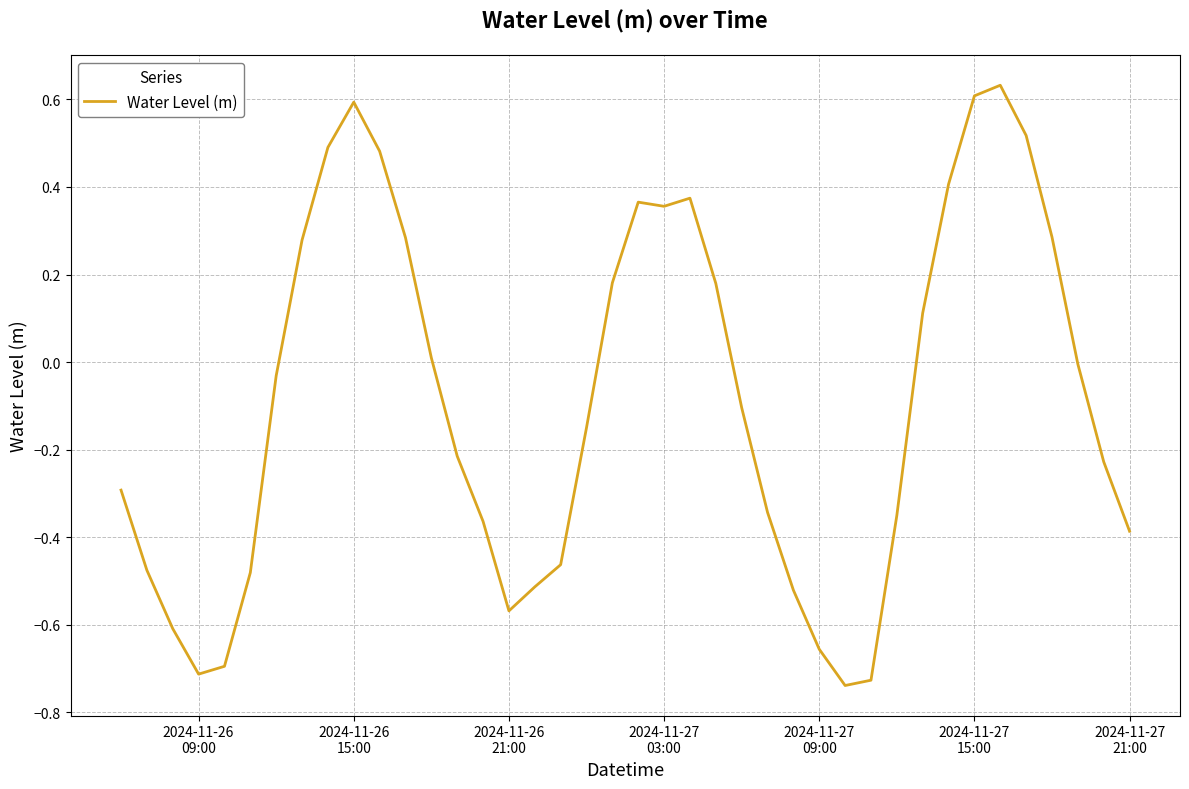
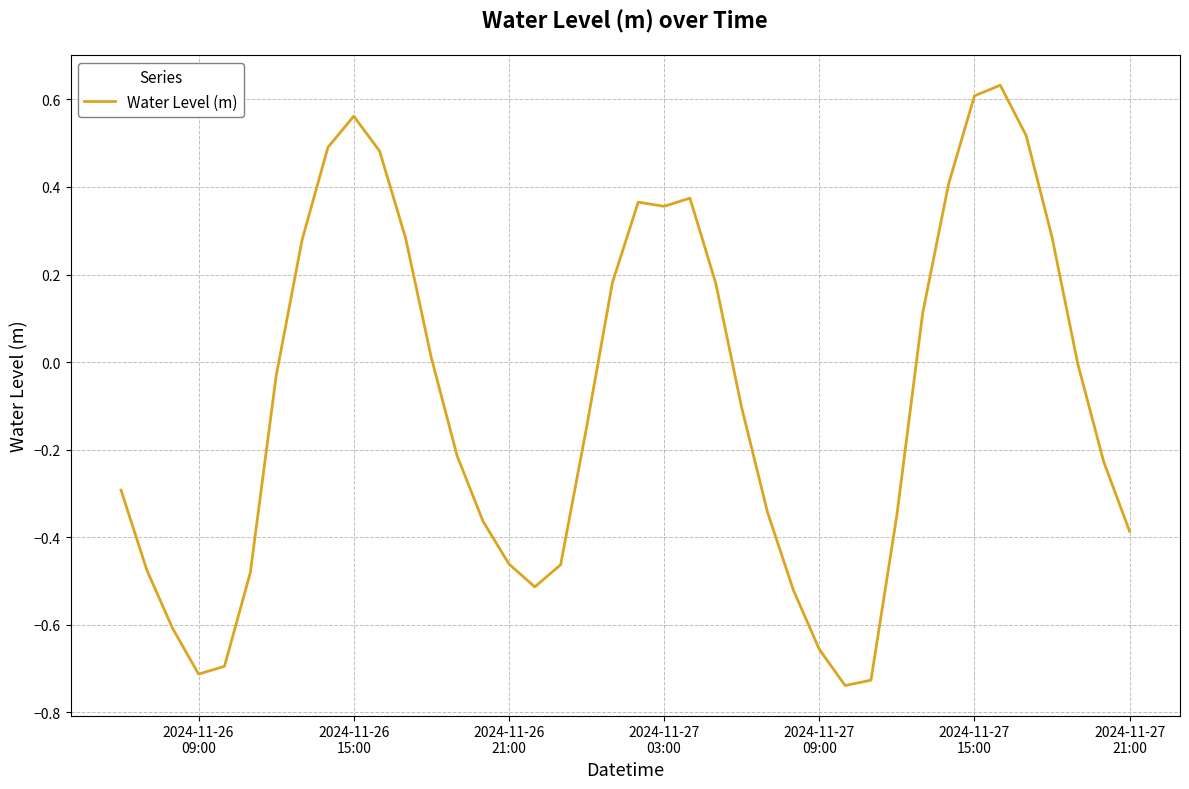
  {
    "2024-11-26 09:00": -0.71,
-   "2024-11-26 15:00": 0.59,
-   "2024-11-26 21:00": -0.57,
+   "2024-11-26 15:00": 0.56,
+   "2024-11-26 21:00": -0.46,
    "2024-11-27 03:00": 0.36,
    "2024-11-27 09:00": -0.66,
    "2024-11-27 15:00": 0.61,
    "2024-11-27 21:00": -0.39
  }
